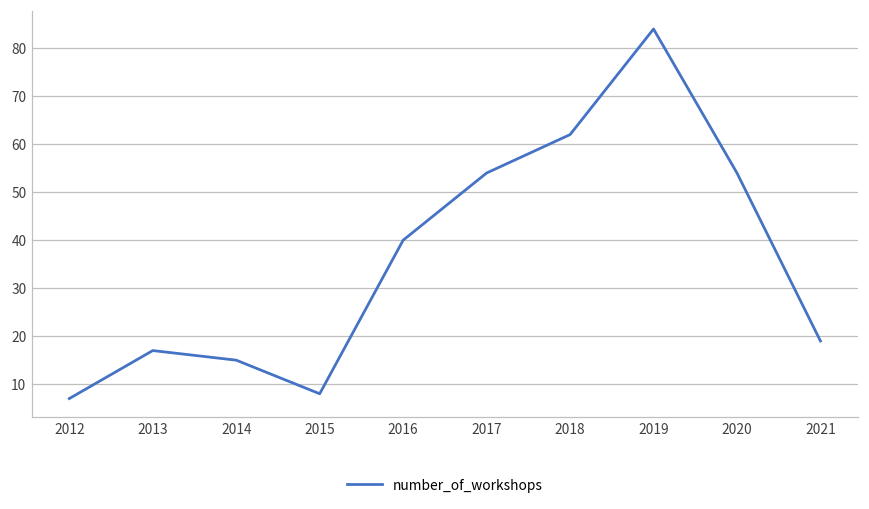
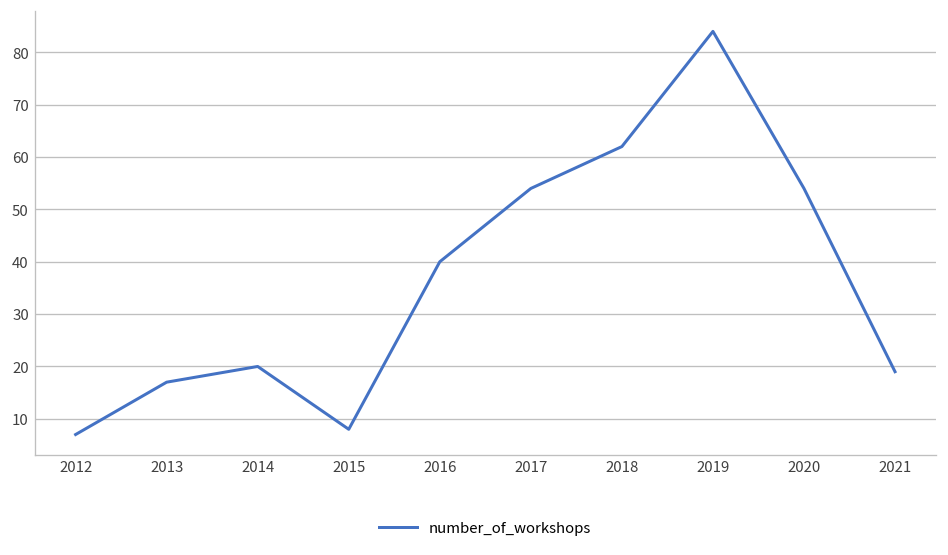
  {
    "2012": 7,
    "2013": 17,
-   "2014": 15,
+   "2014": 20,
    "2015": 8,
    "2016": 40,
    "2017": 54,
    "2018": 62,
    "2019": 84,
    "2020": 54,
    "2021": 19
  }
